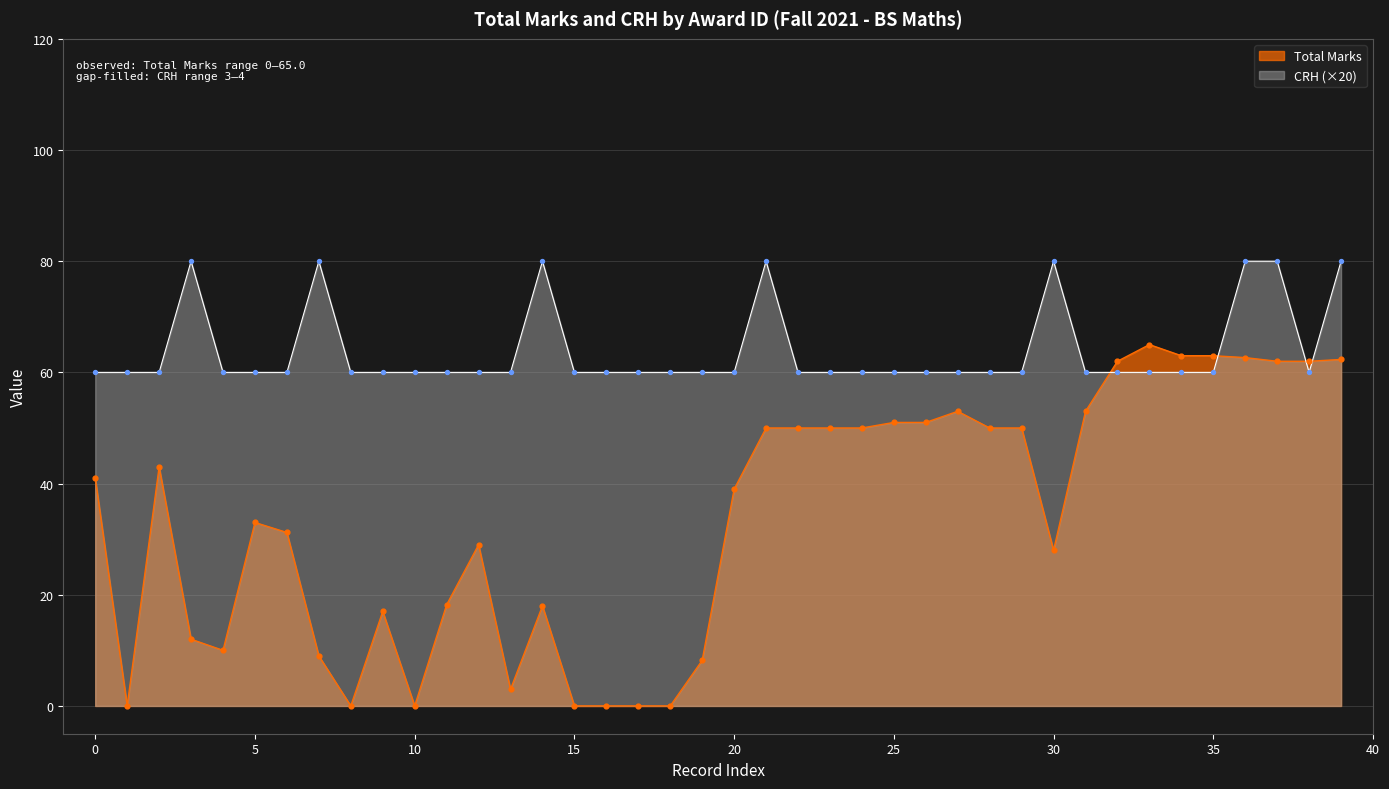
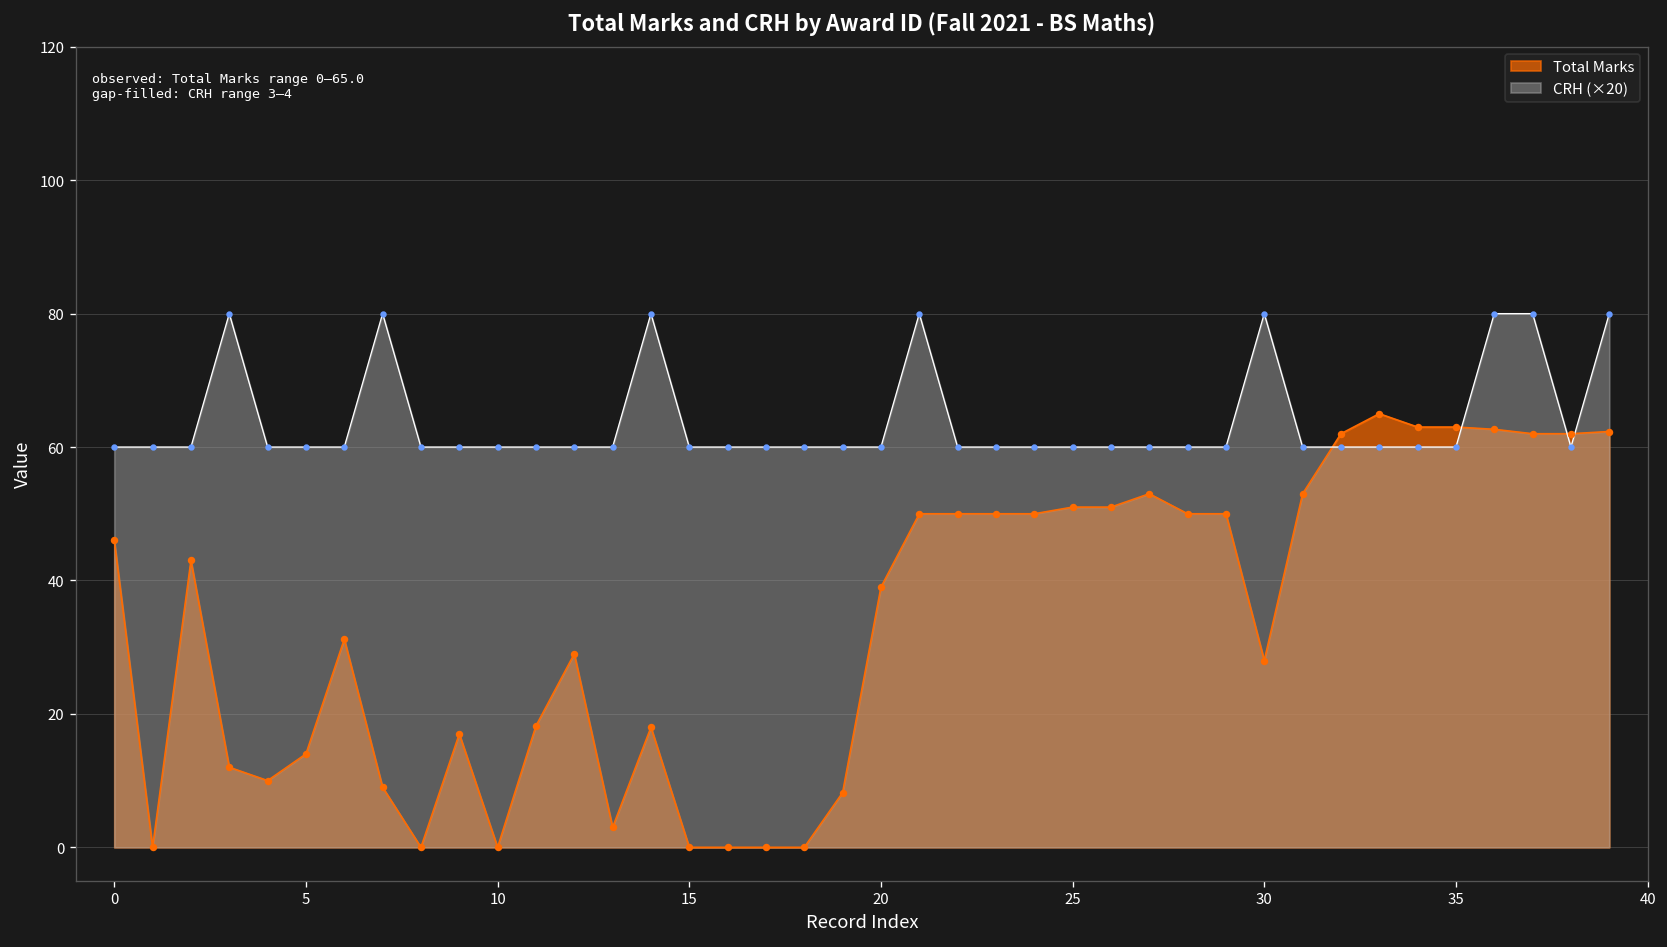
  {
    "Total Marks": {
-     "0": 41,
-     "5": 33,
+     "0": 46,
+     "5": 14,
      "10": 0,
      "15": 0,
      "20": 39,
      "25": 51,
      "30": 28,
      "35": 63
    },
    "CRH (×20)": {
      "0": 60,
      "5": 60,
      "10": 60,
      "15": 60,
      "20": 60,
      "25": 60,
      "30": 80,
      "35": 60
    }
  }
